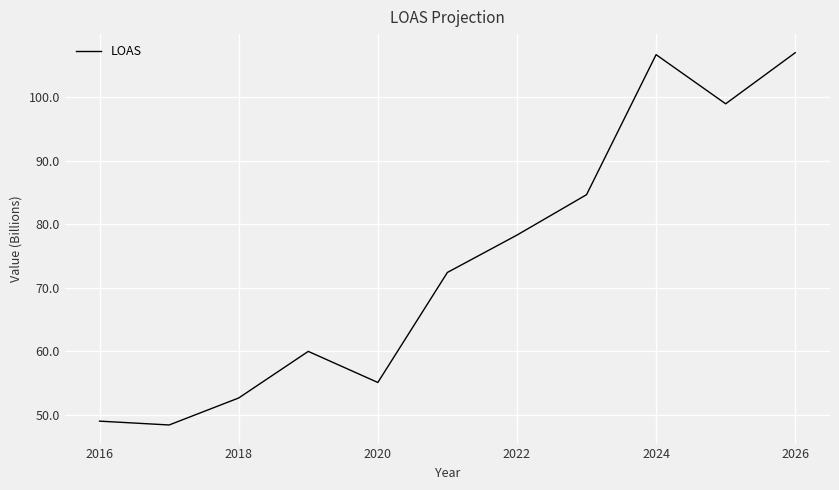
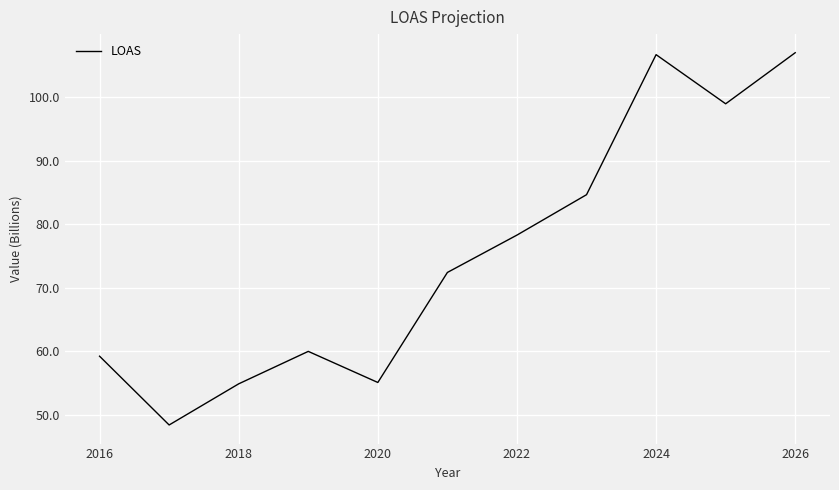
  {
-   "2016": 49,
-   "2018": 53,
+   "2016": 59,
+   "2018": 55,
    "2020": 55,
    "2022": 78,
    "2024": 107,
    "2026": 107
  }
